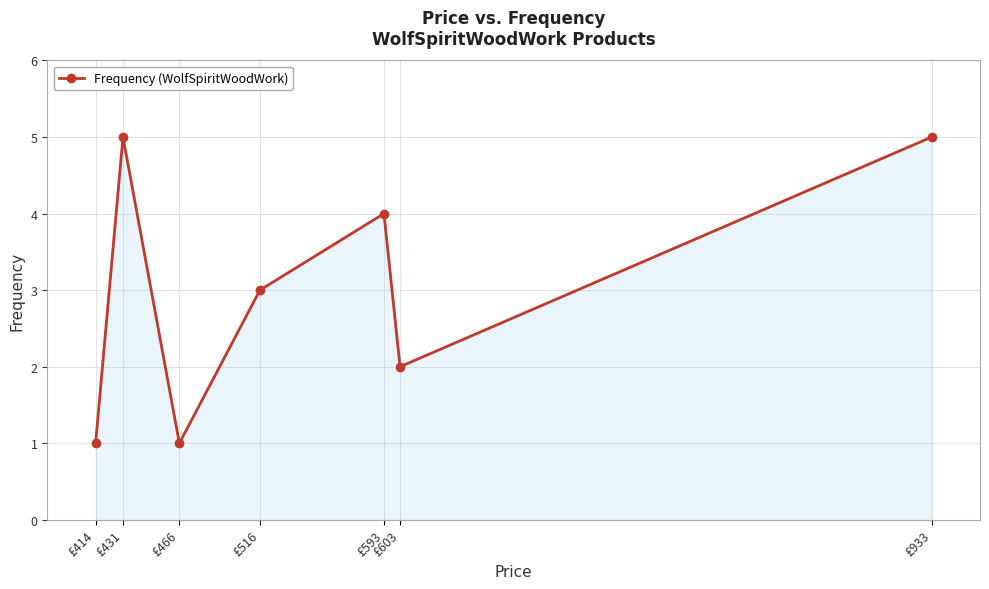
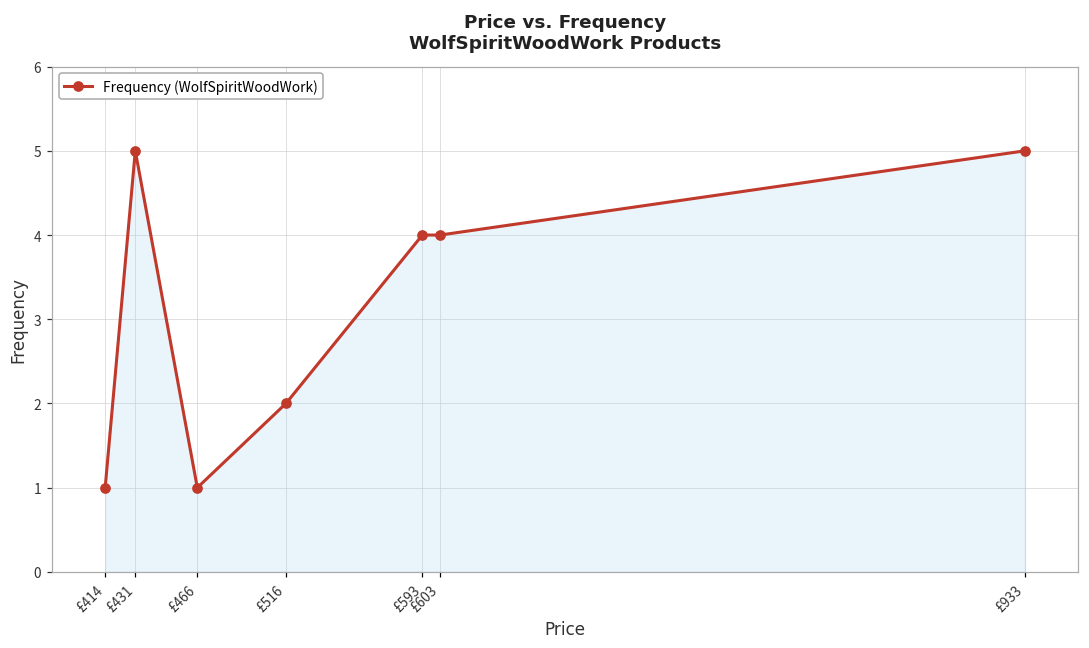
  {
    "£414": 1,
    "£431": 5,
    "£466": 1,
-   "£516": 3,
+   "£516": 2,
    "£593": 4,
-   "£603": 2,
+   "£603": 4,
    "£933": 5
  }
